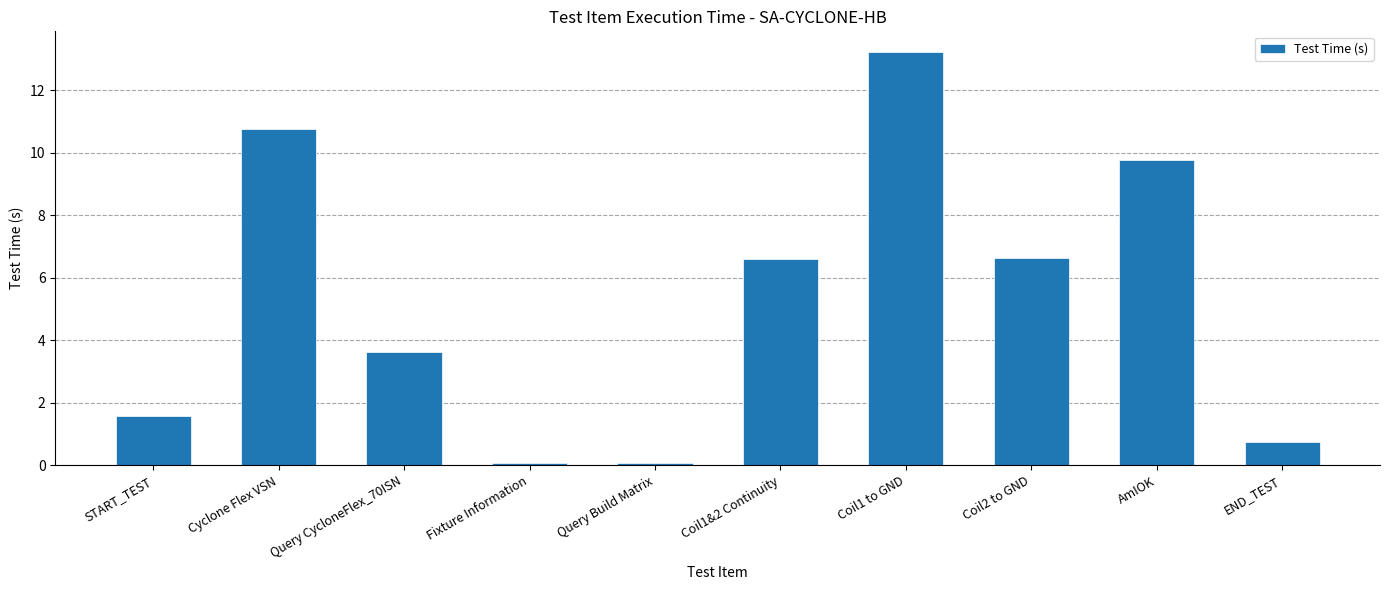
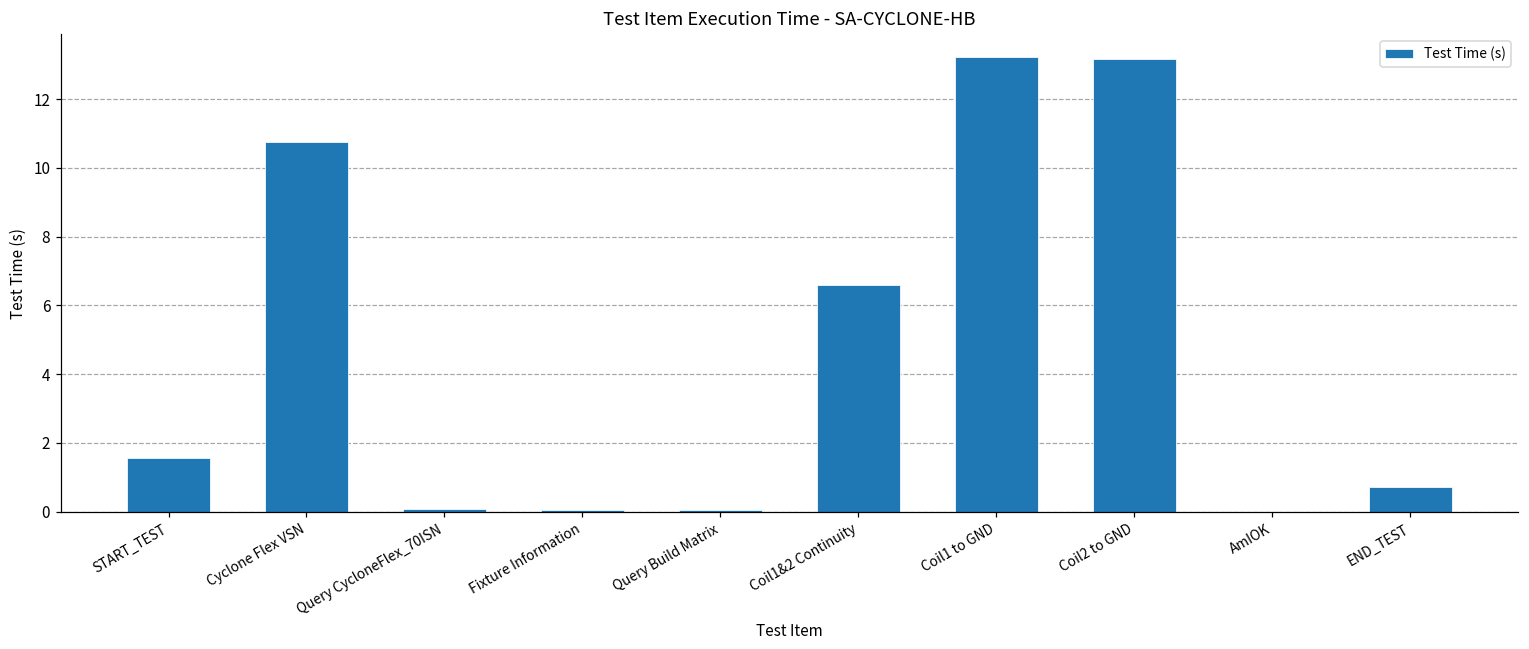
  {
    "START_TEST": 1.6,
    "Cyclone Flex VSN": 10.8,
-   "Query CycloneFlex_70ISN": 3.6,
+   "Query CycloneFlex_70ISN": 0.1,
    "Coil1&2 Continuity": 6.6,
    "Coil1 to GND": 13.2,
-   "Coil2 to GND": 6.6,
-   "AmIOK": 9.7,
+   "Coil2 to GND": 13.2,
+   "AmIOK": 0.0,
    "END_TEST": 0.7
  }
